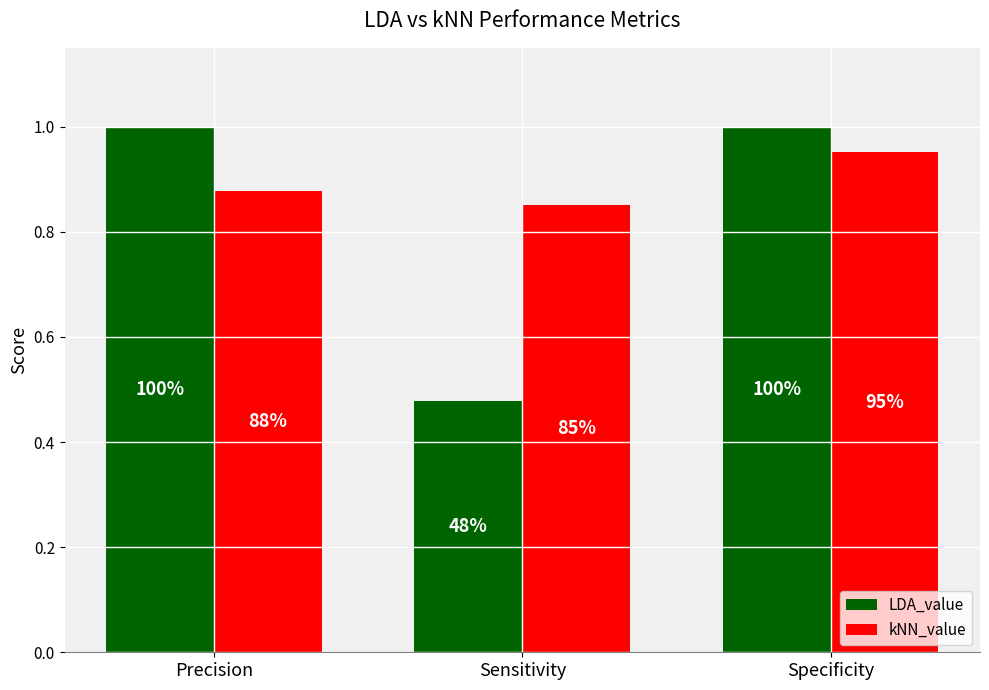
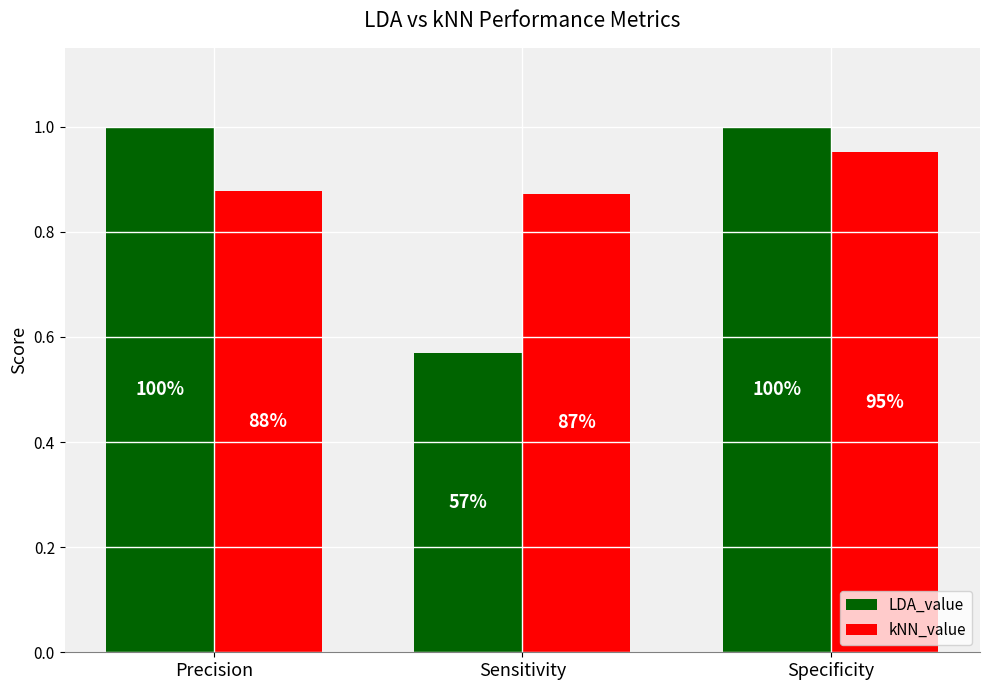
  {
    "LDA_value": {
      "Precision": "100%",
-     "Sensitivity": "48%",
+     "Sensitivity": "57%",
      "Specificity": "100%"
    },
    "kNN_value": {
      "Precision": "88%",
-     "Sensitivity": "85%",
+     "Sensitivity": "87%",
      "Specificity": "95%"
    }
  }
